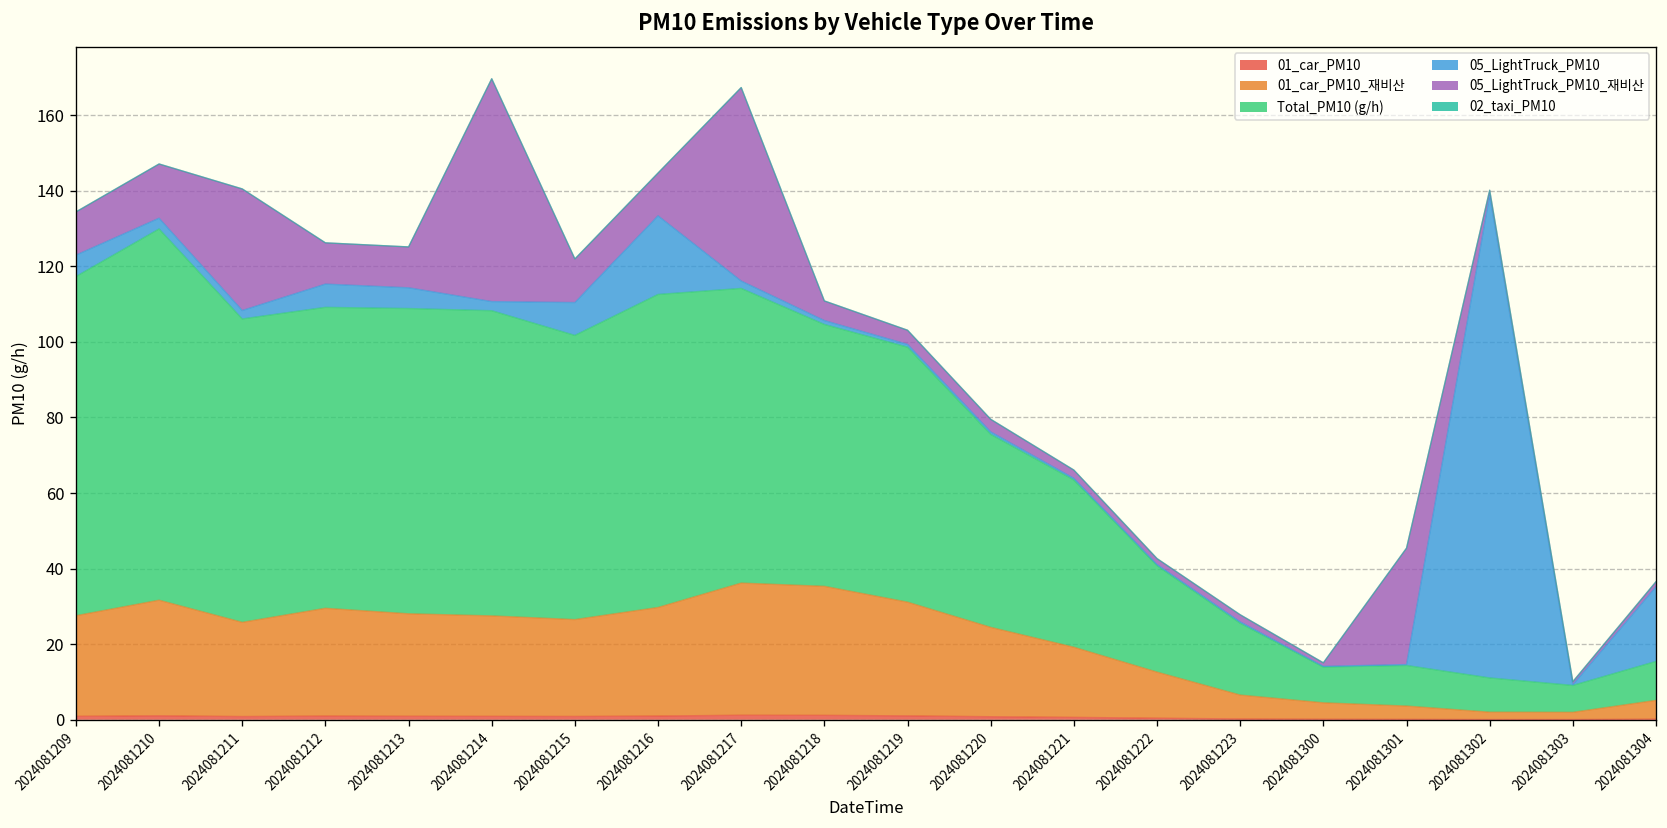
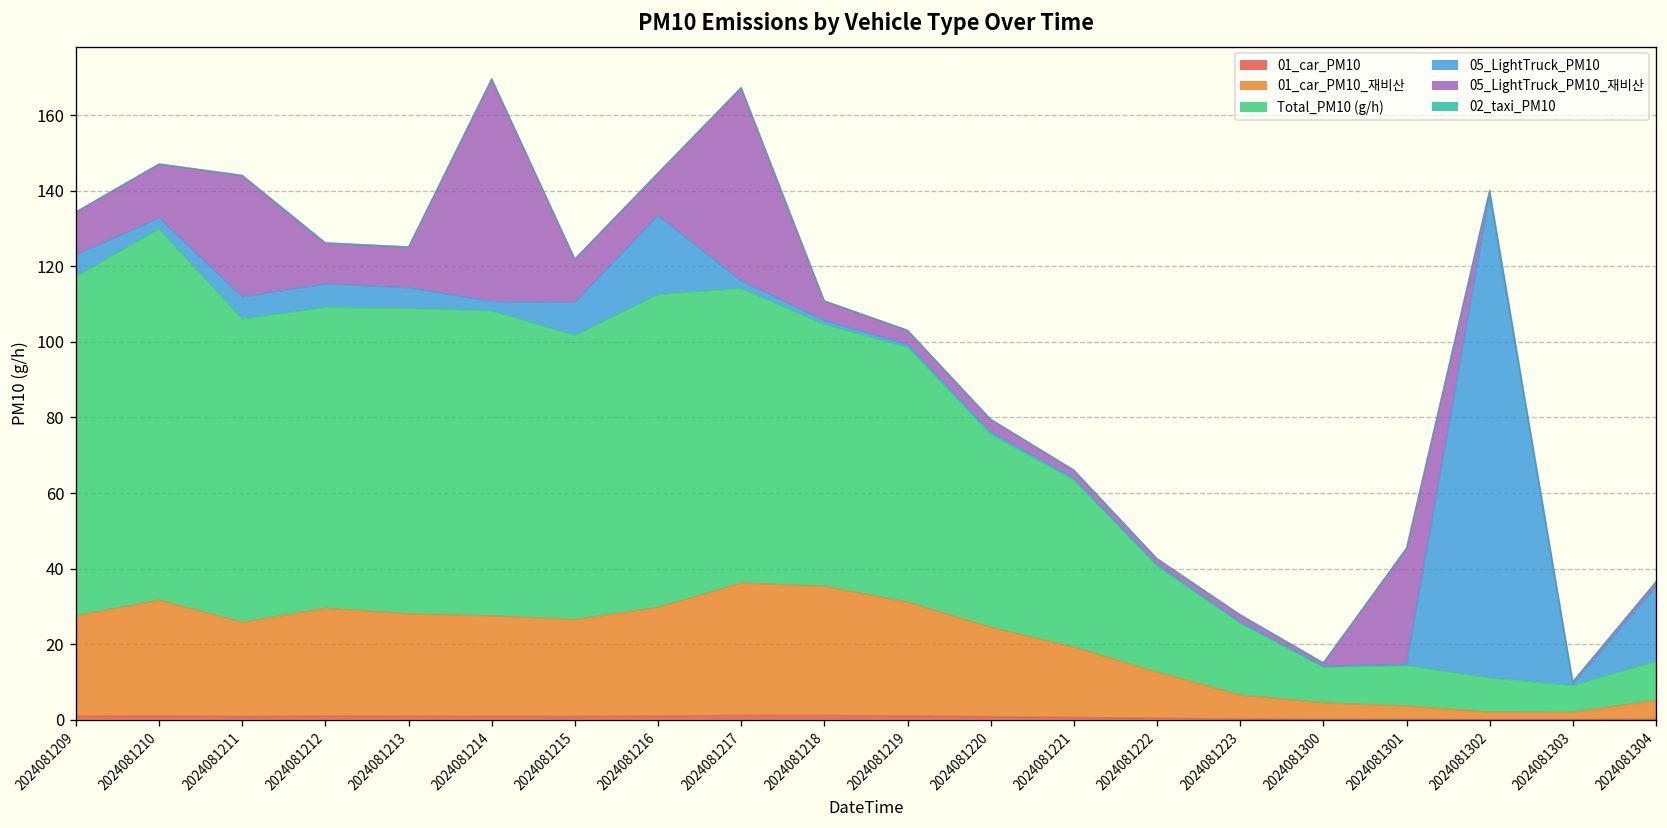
  {
    "05_LightTruck_PM10": {
      "2024081209": 6,
      "2024081210": 3,
-     "2024081211": 2,
+     "2024081211": 6,
      "2024081212": 6,
      "2024081213": 5,
      "2024081214": 2,
      "2024081215": 9,
      "2024081216": 21,
      "2024081217": 2,
      "2024081218": 1,
      "2024081302": 128,
      "2024081304": 20
    }
  }
